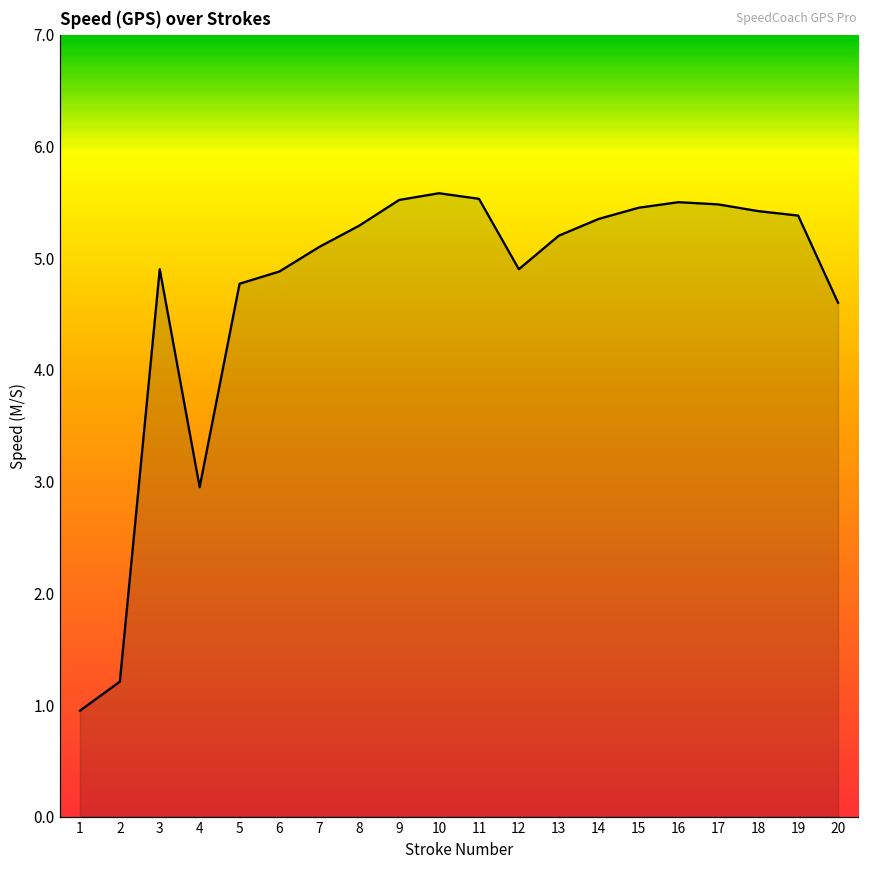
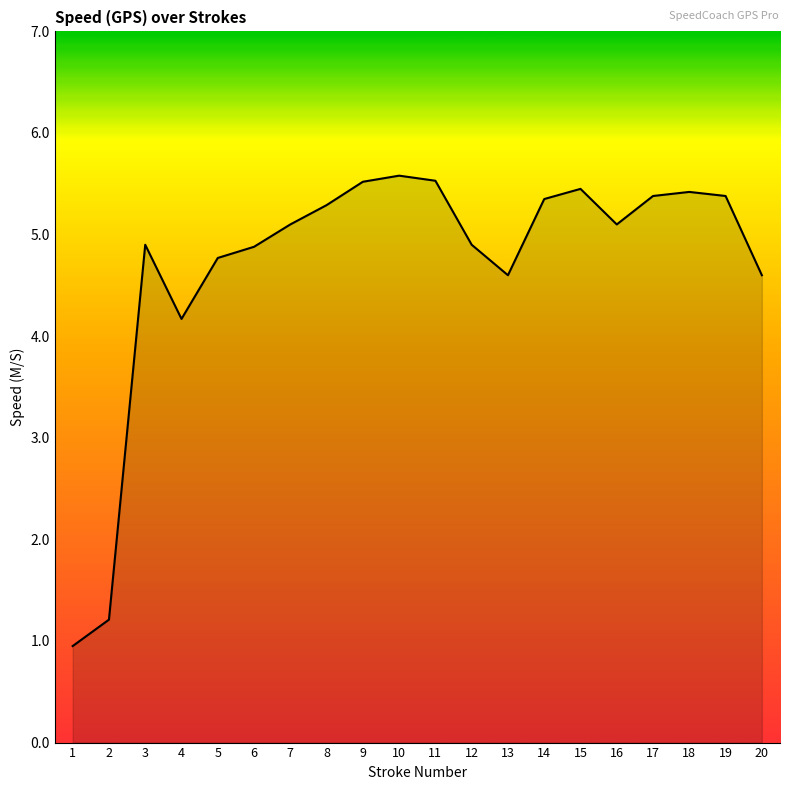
  {
    "1": 0.95,
    "2": 1.21,
    "3": 4.90,
-   "4": 2.95,
+   "4": 4.17,
    "5": 4.77,
    "6": 4.88,
    "7": 5.10,
    "8": 5.29,
    "9": 5.52,
    "10": 5.58,
    "11": 5.53,
    "12": 4.90,
-   "13": 5.2,
+   "13": 4.6,
    "14": 5.35,
    "15": 5.45,
-   "16": 5.5,
-   "17": 5.48,
+   "16": 5.1,
+   "17": 5.38,
    "18": 5.42,
    "19": 5.38,
    "20": 4.60
  }
